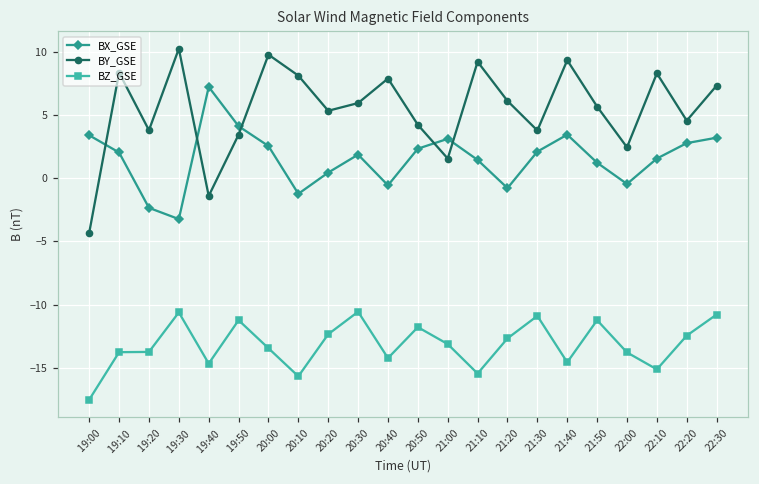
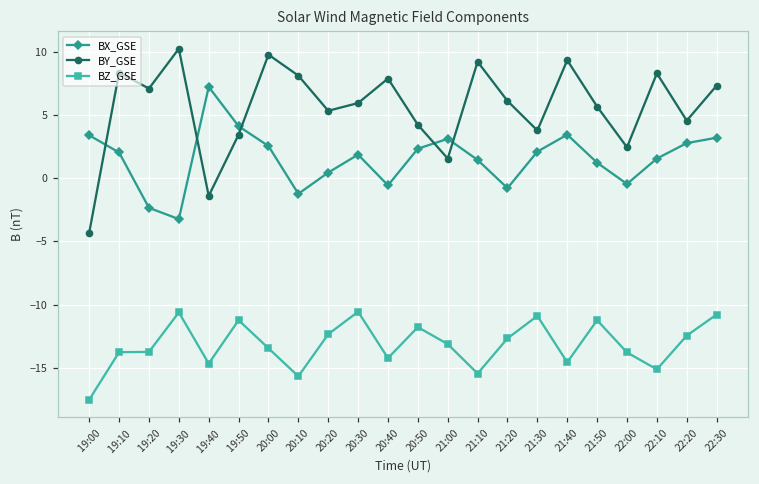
  {
    "BY_GSE": {
      "19:00": -4.3,
-     "19:20": 3.8,
+     "19:20": 7.1,
      "19:30": 10.3,
      "19:40": -1.4,
      "19:50": 3.5,
      "20:00": 9.8,
      "20:10": 8.1,
      "20:20": 5.3,
      "20:30": 6.0,
      "20:40": 7.9,
      "20:50": 4.2,
      "21:00": 1.6,
      "21:10": 9.2,
      "21:20": 6.1,
      "21:30": 3.8,
      "21:40": 9.3,
      "21:50": 5.7,
      "22:00": 2.5,
      "22:10": 8.3,
      "22:20": 4.6,
      "22:30": 7.3
    }
  }
